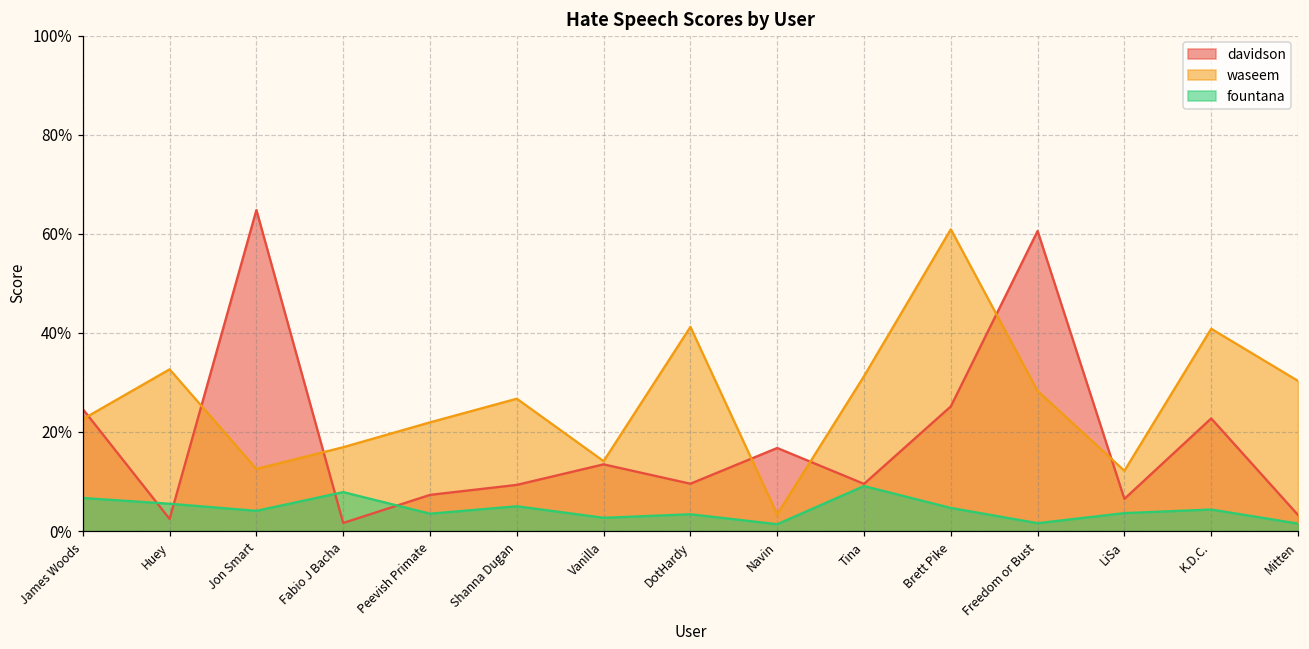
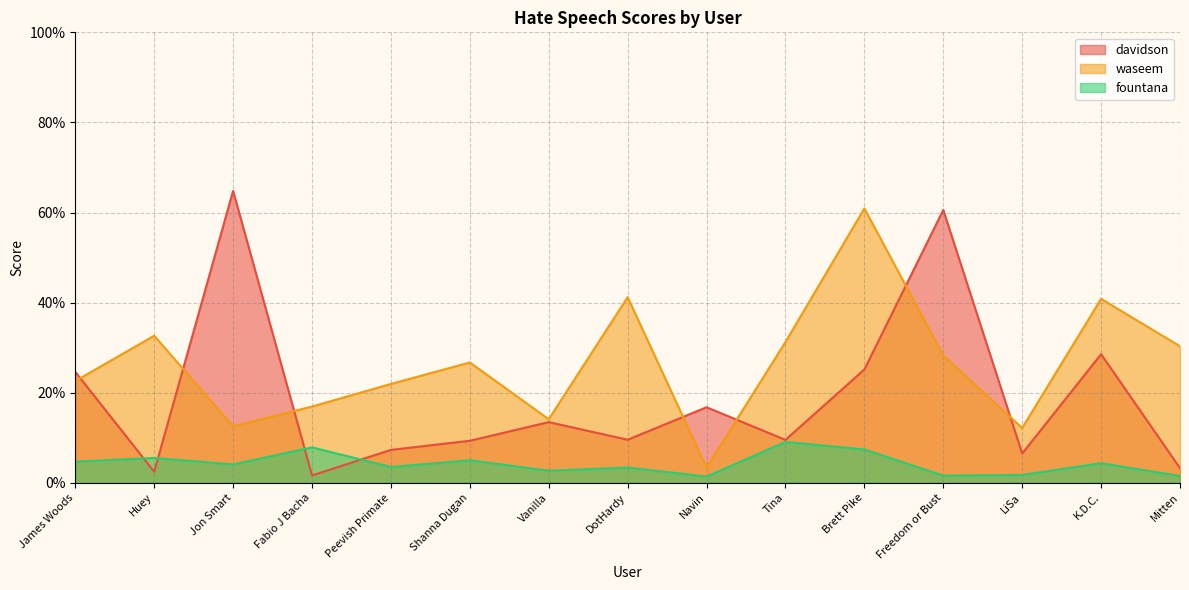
  {
    "davidson": {
      "James Woods": "25%",
      "Huey": "2%",
      "Jon Smart": "65%",
      "Fabio J Bacha": "2%",
      "Peevish Primate": "7%",
      "Shanna Dugan": "9%",
      "Vanilla": "13%",
      "DotHardy": "10%",
      "Navin": "17%",
      "Brett Pike": "25%",
      "Freedom or Bust": "61%",
      "LiSa": "6%",
-     "K.D.C.": "23%",
+     "K.D.C.": "29%",
      "Mitten": "3%"
    },
    "waseem": {
      "James Woods": "23%",
      "Huey": "33%",
      "Jon Smart": "13%",
      "Fabio J Bacha": "17%",
      "Peevish Primate": "22%",
      "Shanna Dugan": "27%",
      "Vanilla": "14%",
      "DotHardy": "41%",
      "Navin": "3%",
      "Tina": "31%",
      "Brett Pike": "61%",
      "Freedom or Bust": "28%",
      "LiSa": "12%",
      "K.D.C.": "41%",
      "Mitten": "30%"
    },
    "fountana": {
-     "James Woods": "7%",
+     "James Woods": "5%",
      "Huey": "6%",
      "Jon Smart": "4%",
      "Fabio J Bacha": "8%",
      "Peevish Primate": "4%",
      "Shanna Dugan": "5%",
      "Vanilla": "3%",
      "DotHardy": "3%",
      "Navin": "1%",
-     "Brett Pike": "5%",
+     "Brett Pike": "7%",
      "Freedom or Bust": "2%",
-     "LiSa": "4%",
+     "LiSa": "2%",
      "K.D.C.": "4%",
      "Mitten": "2%"
    }
  }
